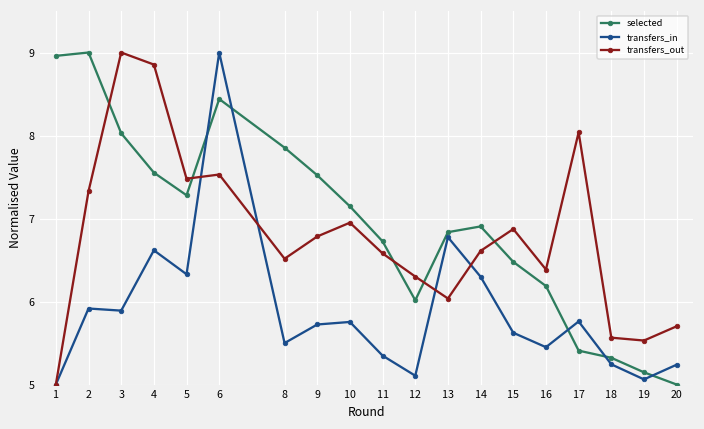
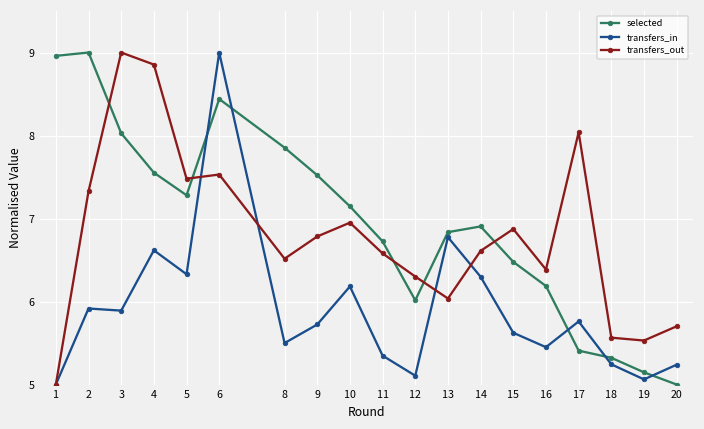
  {
    "selected": {
      "1": 9.0,
      "2": 9.0,
      "3": 8.0,
      "4": 7.6,
      "5": 7.3,
      "6": 8.4,
      "8": 7.9,
      "9": 7.5,
      "10": 7.1,
      "11": 6.7,
      "12": 6.0,
      "13": 6.8,
      "14": 6.9,
      "15": 6.5,
      "16": 6.2,
      "17": 5.4,
      "18": 5.3,
      "19": 5.1,
      "20": 5.0
    },
    "transfers_in": {
      "2": 5.9,
      "3": 5.9,
      "4": 6.6,
      "5": 6.3,
      "6": 9.0,
      "8": 5.5,
      "9": 5.7,
-     "10": 5.8,
+     "10": 6.2,
      "11": 5.3,
      "12": 5.1,
      "13": 6.8,
      "14": 6.3,
      "15": 5.6,
      "16": 5.4,
      "17": 5.8,
      "18": 5.2,
      "19": 5.1,
      "20": 5.2
    },
    "transfers_out": {
      "2": 7.3,
      "3": 9.0,
      "4": 8.9,
      "5": 7.5,
      "6": 7.5,
      "8": 6.5,
      "9": 6.8,
      "10": 7.0,
      "11": 6.6,
      "12": 6.3,
      "13": 6.0,
      "14": 6.6,
      "15": 6.9,
      "16": 6.4,
      "17": 8.0,
      "18": 5.6,
      "19": 5.5,
      "20": 5.7
    }
  }
